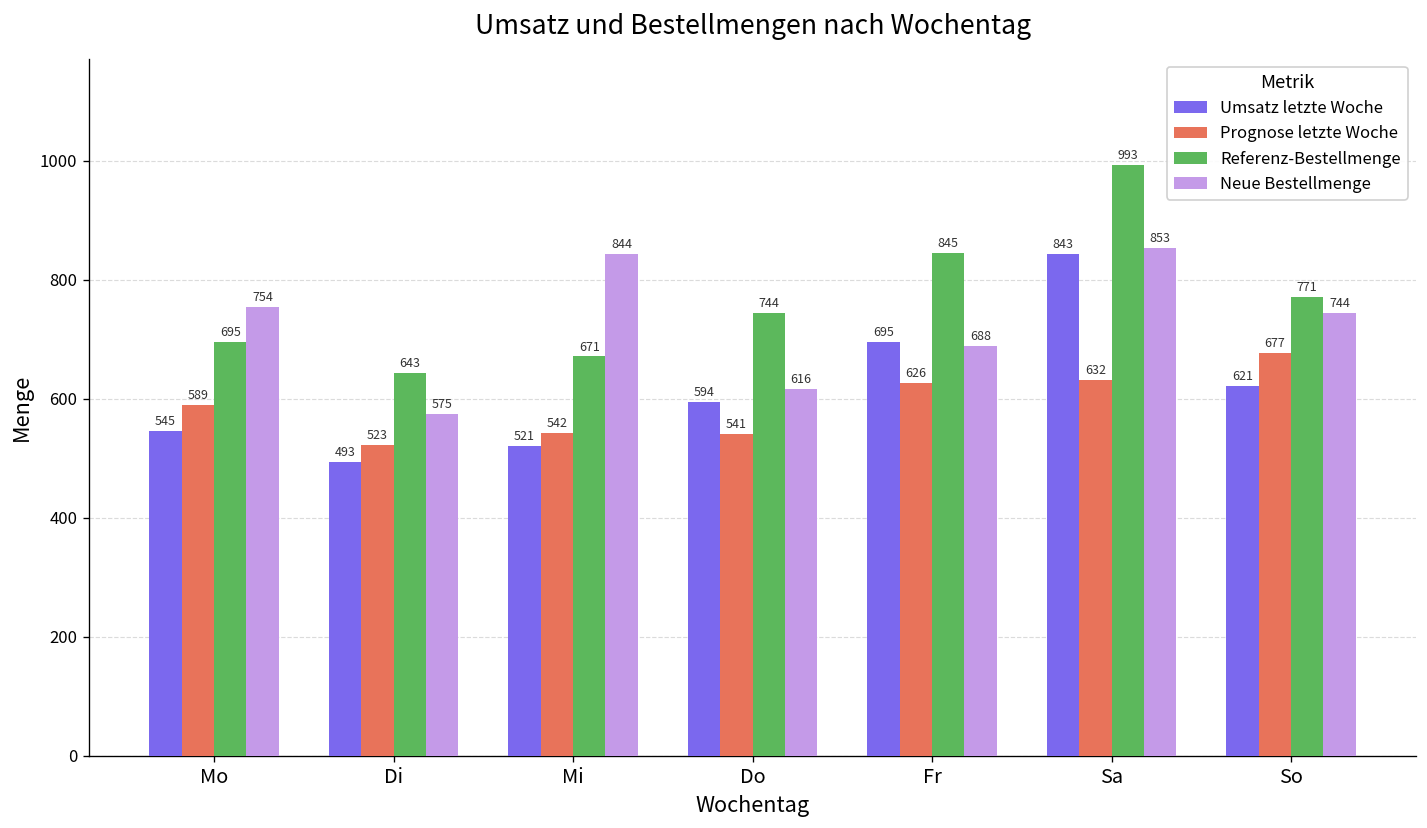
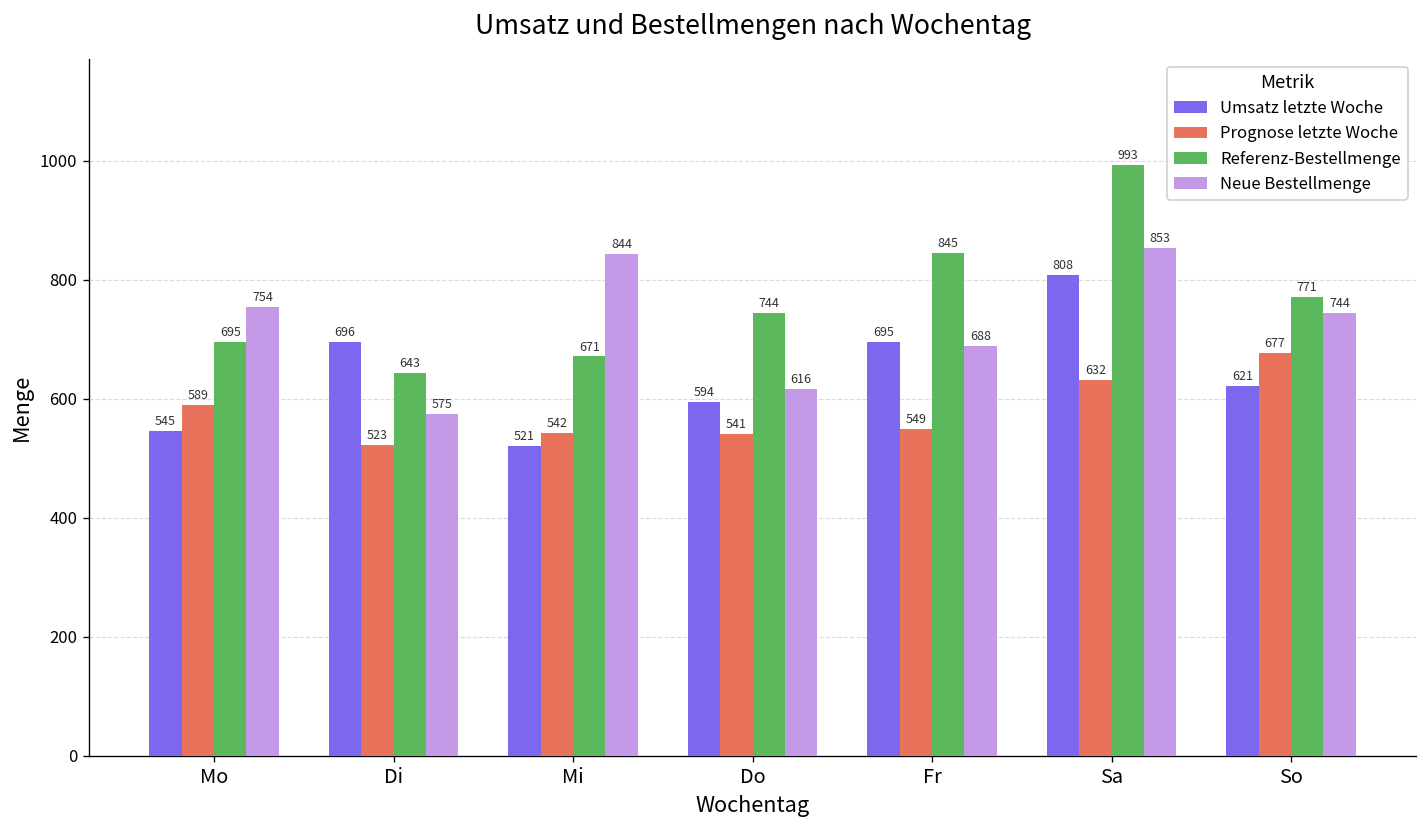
  {
    "Umsatz letzte Woche": {
      "Mo": 545,
-     "Di": 493,
+     "Di": 696,
      "Mi": 521,
      "Do": 594,
      "Fr": 695,
-     "Sa": 843,
+     "Sa": 808,
      "So": 621
    },
    "Prognose letzte Woche": {
      "Mo": 589,
      "Di": 523,
      "Mi": 542,
      "Do": 541,
-     "Fr": 626,
+     "Fr": 549,
      "Sa": 632,
      "So": 677
    },
    "Referenz-Bestellmenge": {
      "Mo": 695,
      "Di": 643,
      "Mi": 671,
      "Do": 744,
      "Fr": 845,
      "Sa": 993,
      "So": 771
    },
    "Neue Bestellmenge": {
      "Mo": 754,
      "Di": 575,
      "Mi": 844,
      "Do": 616,
      "Fr": 688,
      "Sa": 853,
      "So": 744
    }
  }
